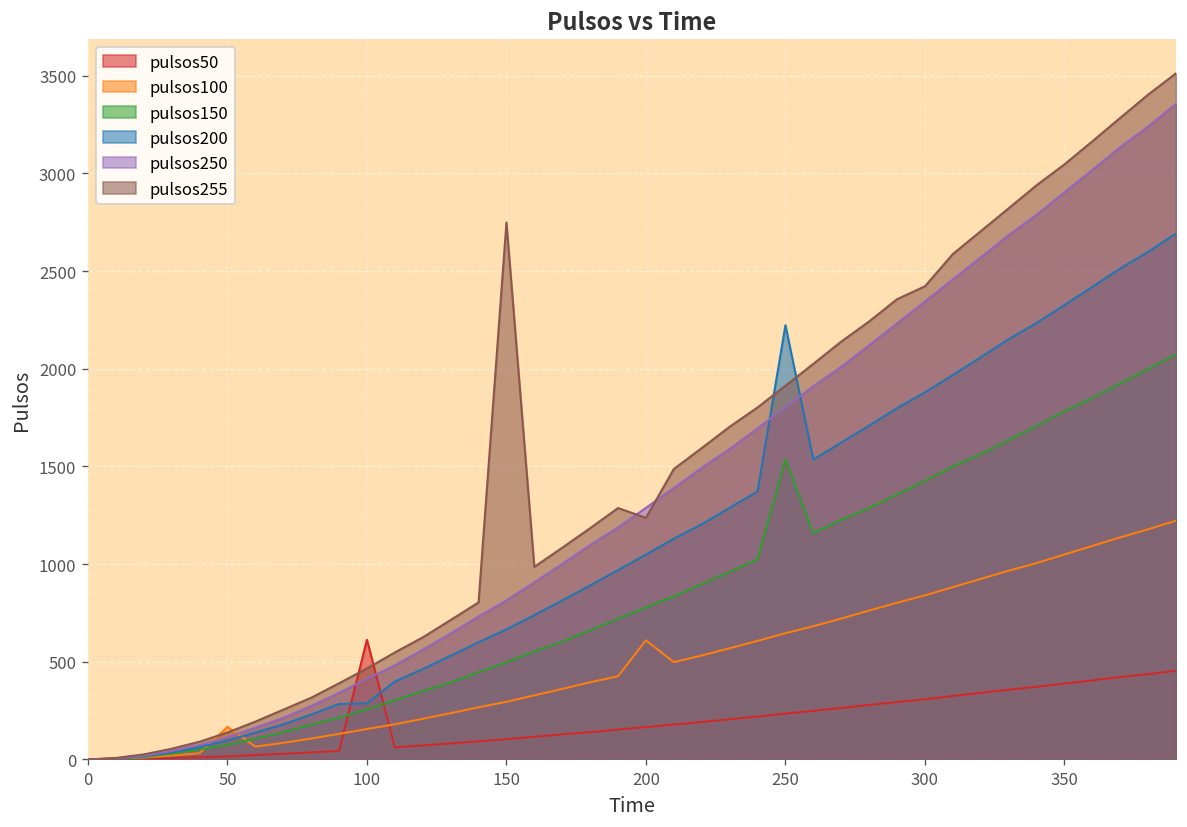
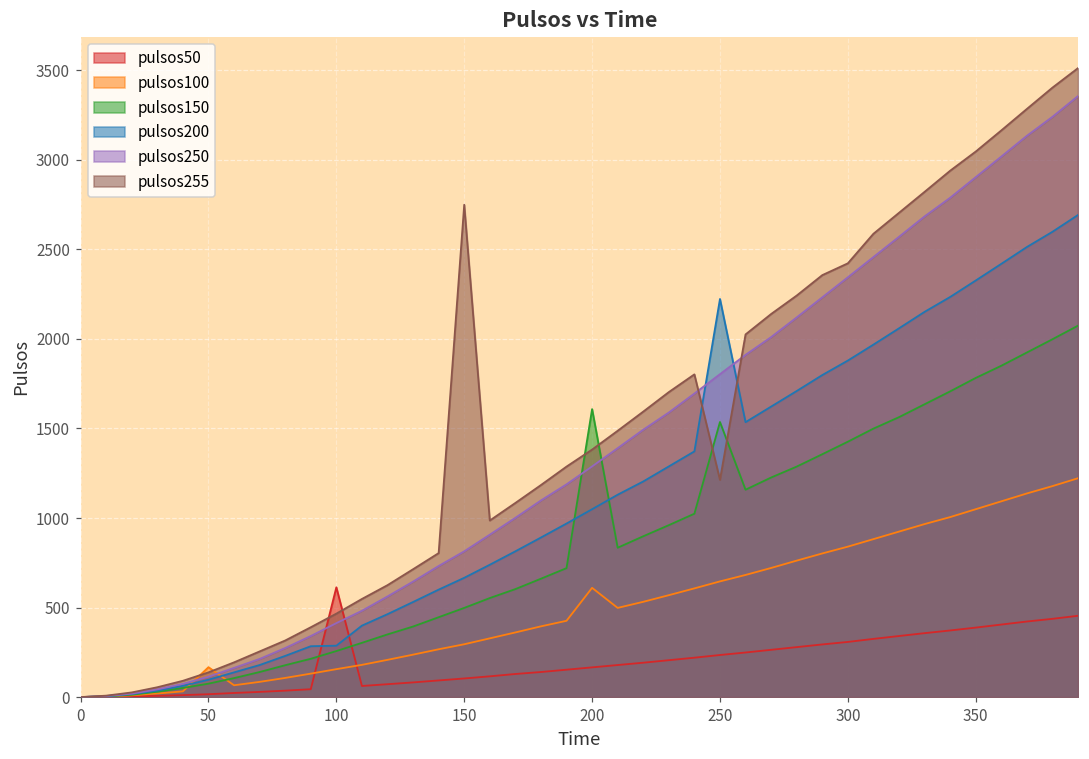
  {
    "pulsos50": {
      "50": 20,
      "100": 610,
      "150": 100,
      "200": 170,
      "250": 240,
      "300": 310,
      "350": 390
    },
    "pulsos100": {
      "50": 170,
      "100": 160,
      "150": 300,
      "200": 610,
      "250": 650,
      "300": 840,
      "350": 1050
    },
    "pulsos150": {
      "50": 80,
      "100": 260,
      "150": 500,
-     "200": 780,
+     "200": 1610,
      "250": 1540,
      "300": 1430,
      "350": 1780
    },
    "pulsos200": {
      "50": 100,
      "100": 290,
      "150": 670,
      "200": 1050,
      "250": 2220,
      "300": 1880,
      "350": 2330
    },
    "pulsos250": {
      "50": 110,
      "100": 410,
      "150": 810,
      "200": 1290,
      "250": 1800,
      "300": 2340,
      "350": 2900
    },
    "pulsos255": {
      "50": 140,
      "100": 470,
      "150": 2750,
-     "200": 1240,
-     "250": 1910,
+     "200": 1380,
+     "250": 1210,
      "300": 2420,
      "350": 3050
    }
  }
